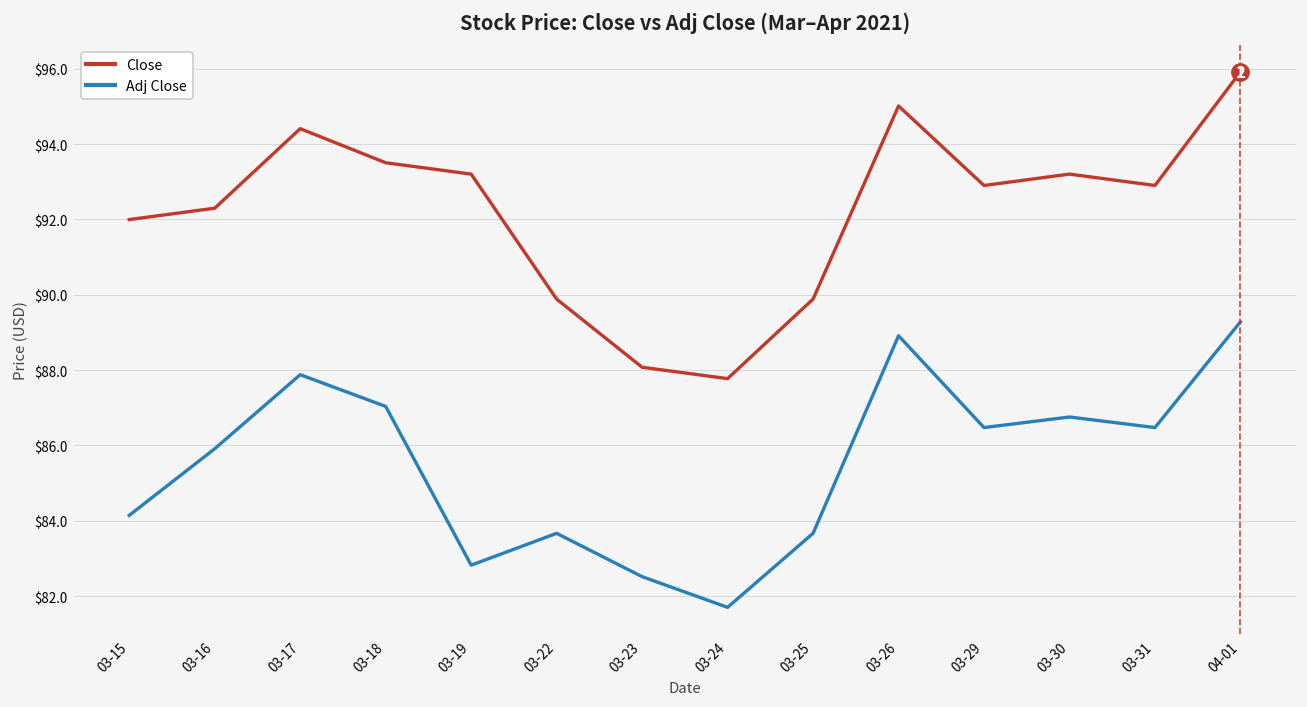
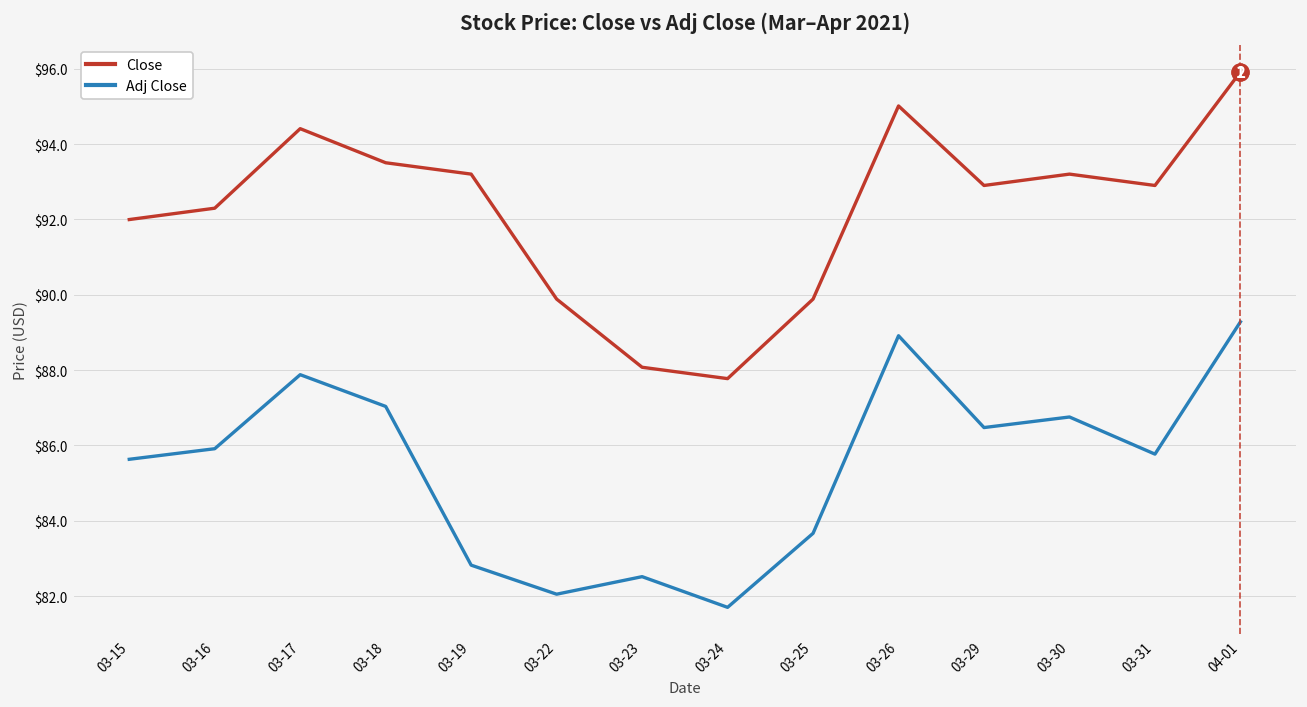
  {
    "Adj Close": {
-     "03-15": "$84.1",
+     "03-15": "$85.6",
      "03-16": "$85.9",
      "03-17": "$87.9",
      "03-18": "$87.0",
      "03-19": "$82.8",
-     "03-22": "$83.7",
+     "03-22": "$82.0",
      "03-23": "$82.5",
      "03-24": "$81.7",
      "03-25": "$83.7",
      "03-26": "$88.9",
      "03-29": "$86.5",
      "03-30": "$86.8",
-     "03-31": "$86.5",
+     "03-31": "$85.8",
      "04-01": "$89.3"
    }
  }
